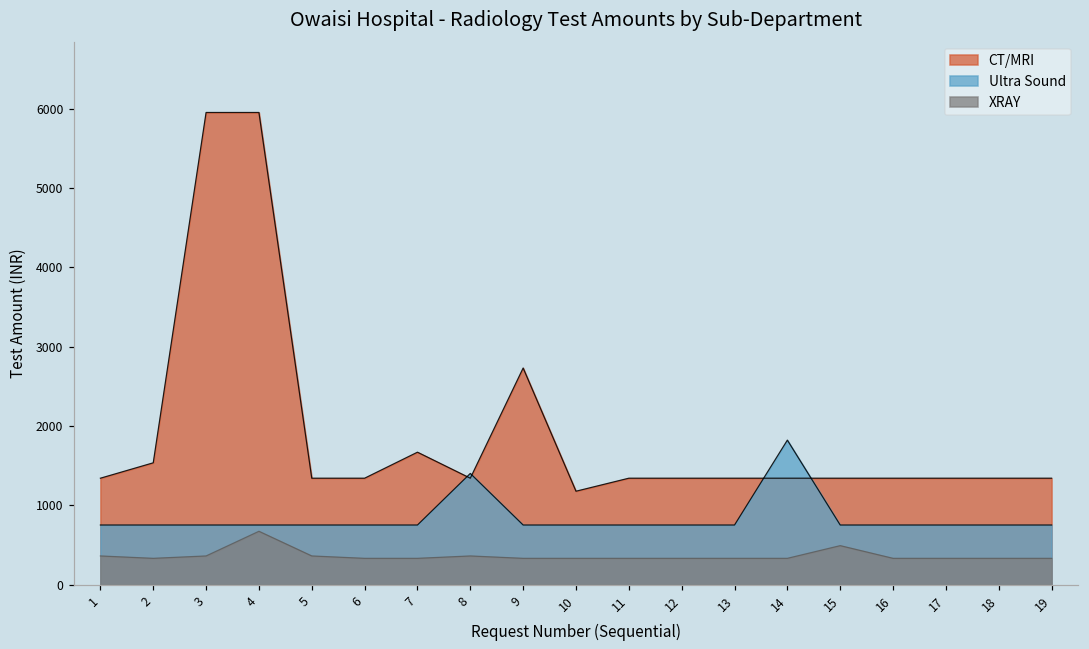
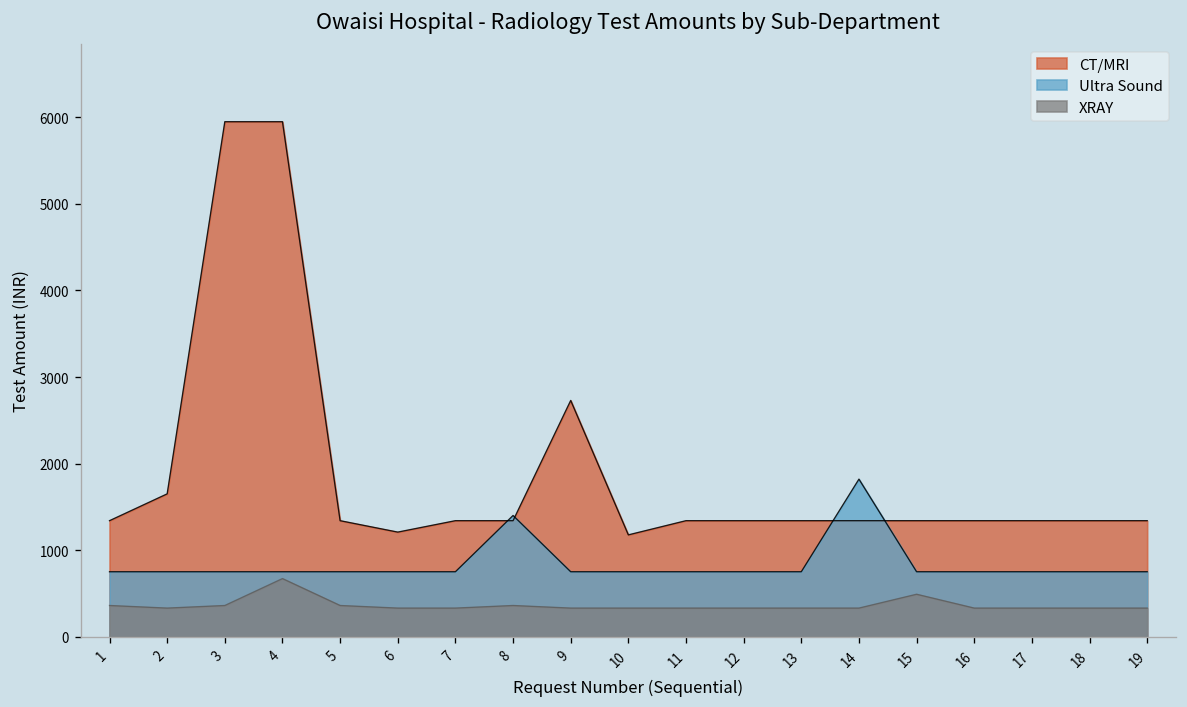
  {
    "CT/MRI": {
      "1": 1300,
-     "2": 1500,
+     "2": 1700,
      "3": 6000,
      "4": 6000,
      "5": 1300,
-     "6": 1300,
-     "7": 1700,
+     "6": 1200,
+     "7": 1300,
      "8": 1300,
      "9": 2700,
      "10": 1200,
      "11": 1300,
      "12": 1300,
      "13": 1300,
      "14": 1300,
      "15": 1300,
      "16": 1300,
      "17": 1300,
      "18": 1300,
      "19": 1300
    },
    "Ultra Sound": {
      "1": 800,
      "2": 800,
      "3": 800,
      "4": 800,
      "5": 800,
      "6": 800,
      "7": 800,
      "8": 1400,
      "9": 800,
      "10": 800,
      "11": 800,
      "12": 800,
      "13": 800,
      "14": 1800,
      "15": 800,
      "16": 800,
      "17": 800,
      "18": 800,
      "19": 800
    },
    "XRAY": {
      "1": 400,
      "2": 300,
      "3": 400,
      "4": 700,
      "5": 400,
      "6": 300,
      "7": 300,
      "8": 400,
      "9": 300,
      "10": 300,
      "11": 300,
      "12": 300,
      "13": 300,
      "14": 300,
      "15": 500,
      "16": 300,
      "17": 300,
      "18": 300,
      "19": 300
    }
  }
